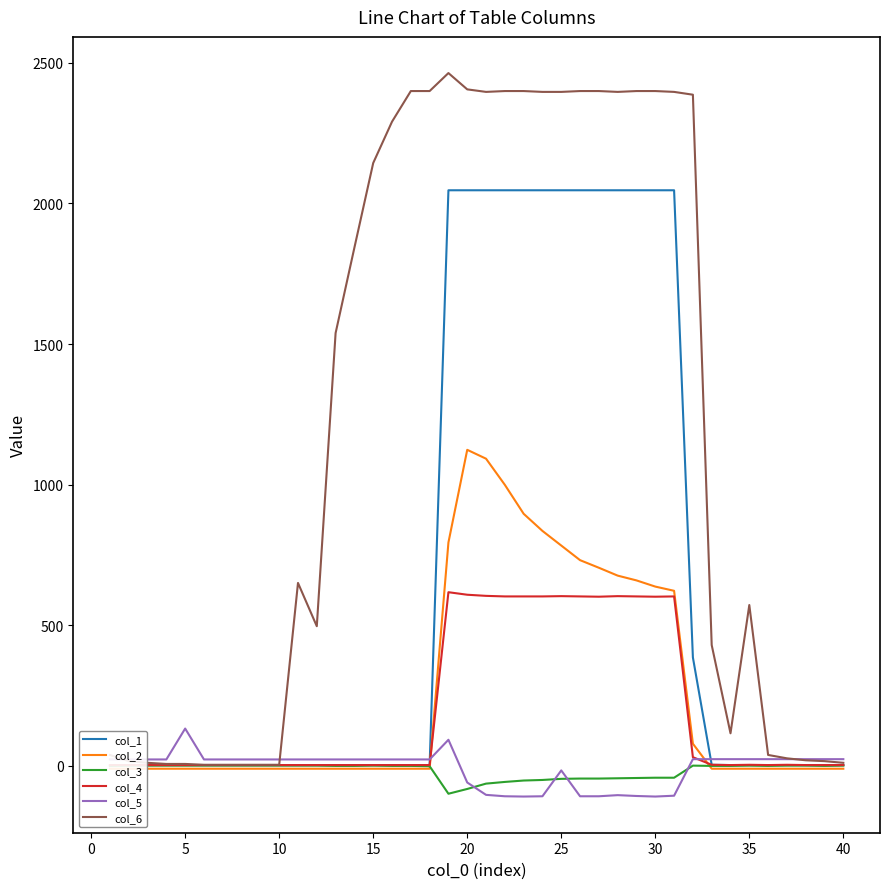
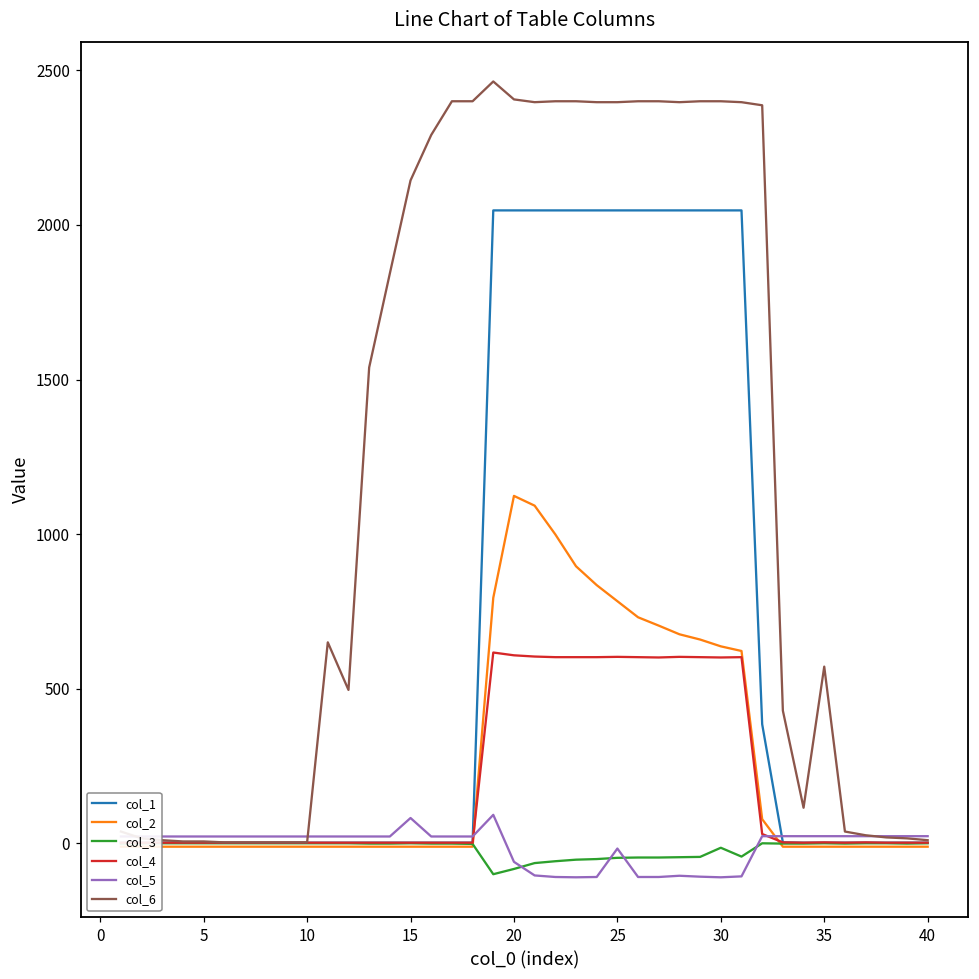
  {
    "col_1": {
      "20": 2050,
      "25": 2050,
      "30": 2050
    },
    "col_2": {
      "5": -10,
      "10": -10,
      "15": -10,
      "20": 1120,
      "25": 780,
      "30": 640,
      "35": -10,
      "40": -10
    },
    "col_3": {
      "20": -80,
      "25": -50,
-     "30": -40
+     "30": -10
    },
    "col_4": {
      "20": 610,
      "25": 600,
      "30": 600
    },
    "col_5": {
-     "5": 130,
+     "5": 20,
      "10": 20,
-     "15": 20,
+     "15": 80,
      "20": -60,
      "25": -20,
      "30": -110,
      "35": 20,
      "40": 20
    },
    "col_6": {
      "15": 2140,
      "20": 2410,
      "25": 2400,
      "30": 2400,
      "35": 570
    }
  }
